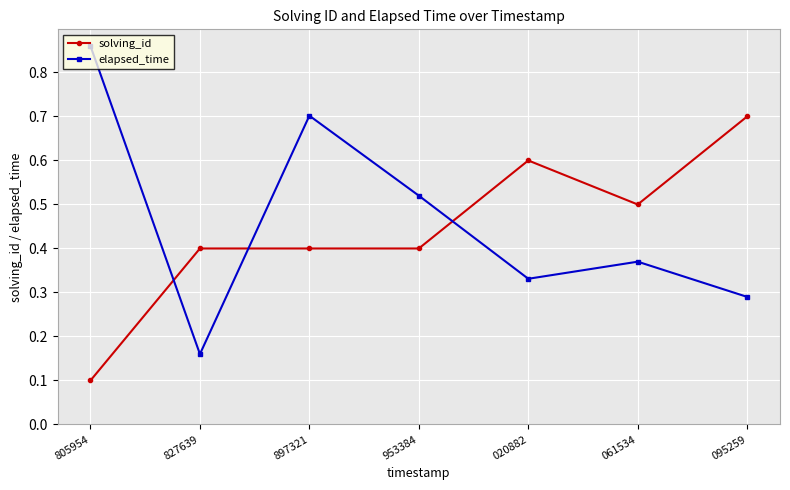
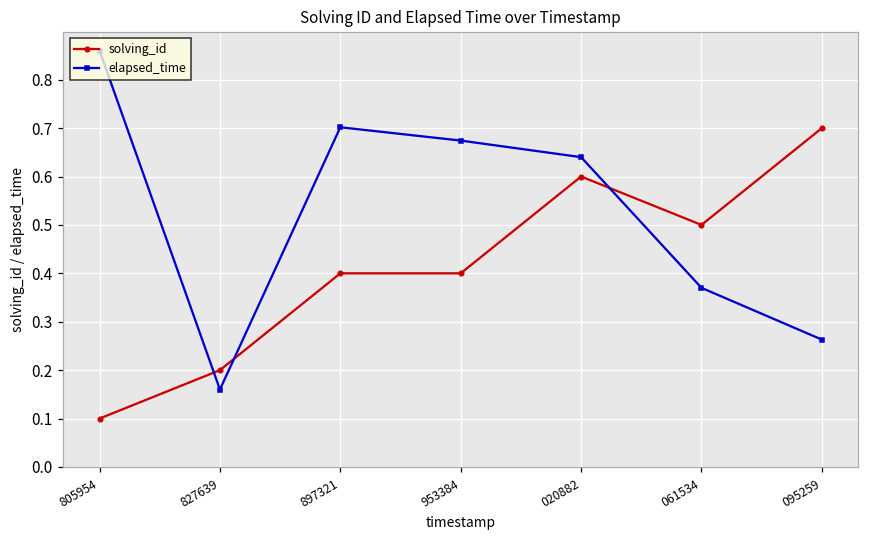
  {
    "solving_id": {
      "805954": 0.10,
-     "827639": 0.40,
+     "827639": 0.20,
      "897321": 0.40,
      "953384": 0.40,
      "020882": 0.60,
      "061534": 0.50,
      "095259": 0.70
    },
    "elapsed_time": {
      "827639": 0.16,
      "897321": 0.70,
-     "953384": 0.52,
-     "020882": 0.33,
+     "953384": 0.67,
+     "020882": 0.64,
      "061534": 0.37,
-     "095259": 0.29
+     "095259": 0.26
    }
  }
